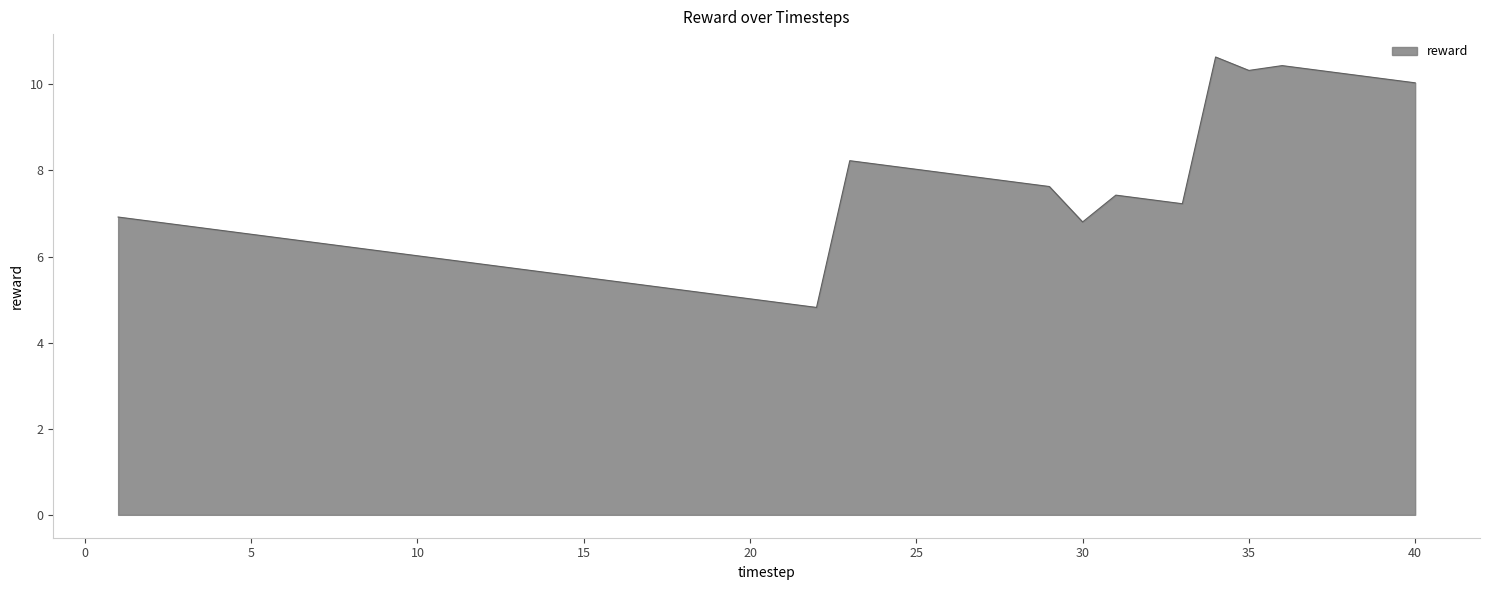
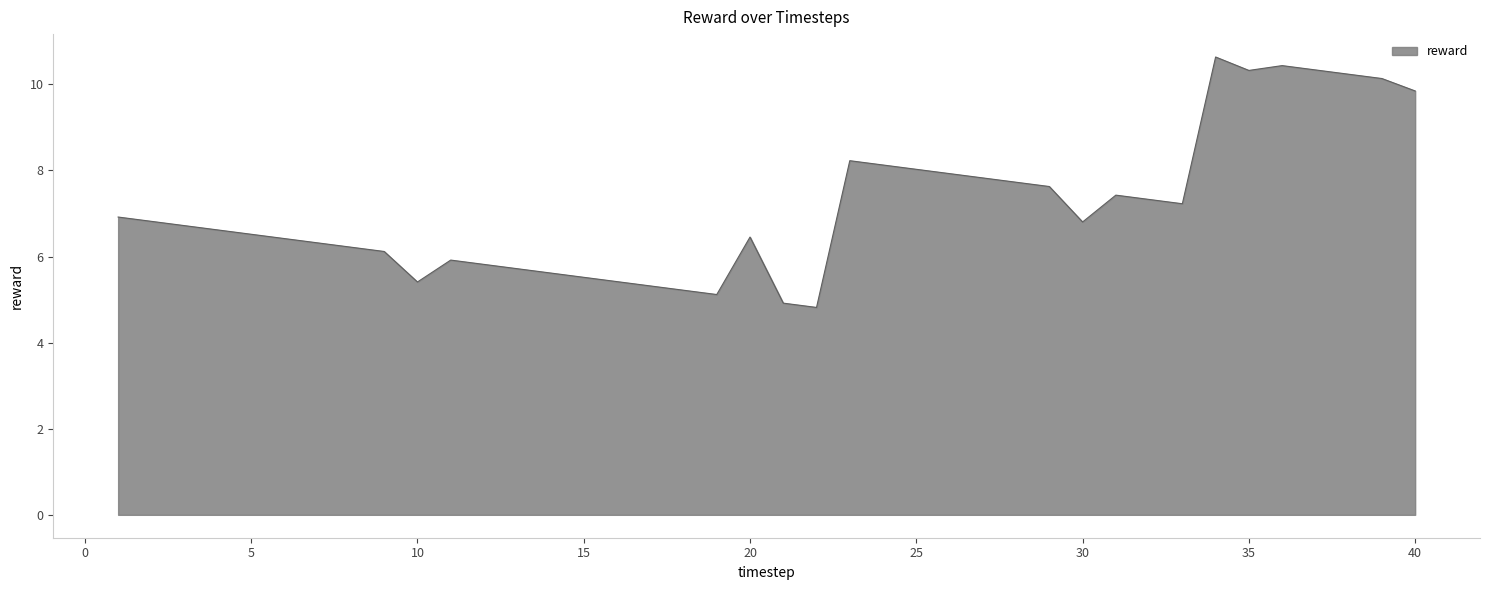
  {
    "5": 6.5,
-   "10": 6.0,
+   "10": 5.4,
    "15": 5.5,
-   "20": 5.0,
+   "20": 6.5,
    "25": 8.0,
    "30": 6.8,
    "35": 10.3,
-   "40": 10.0
+   "40": 9.8
  }
